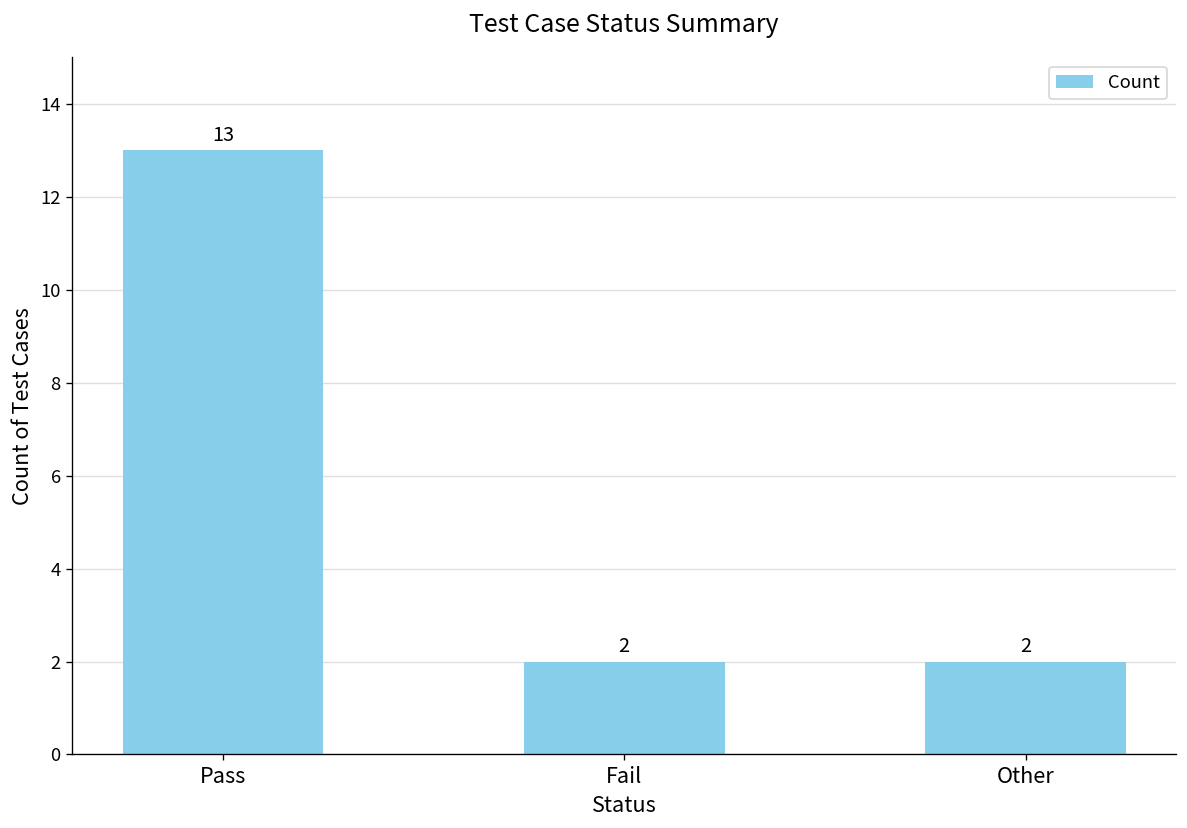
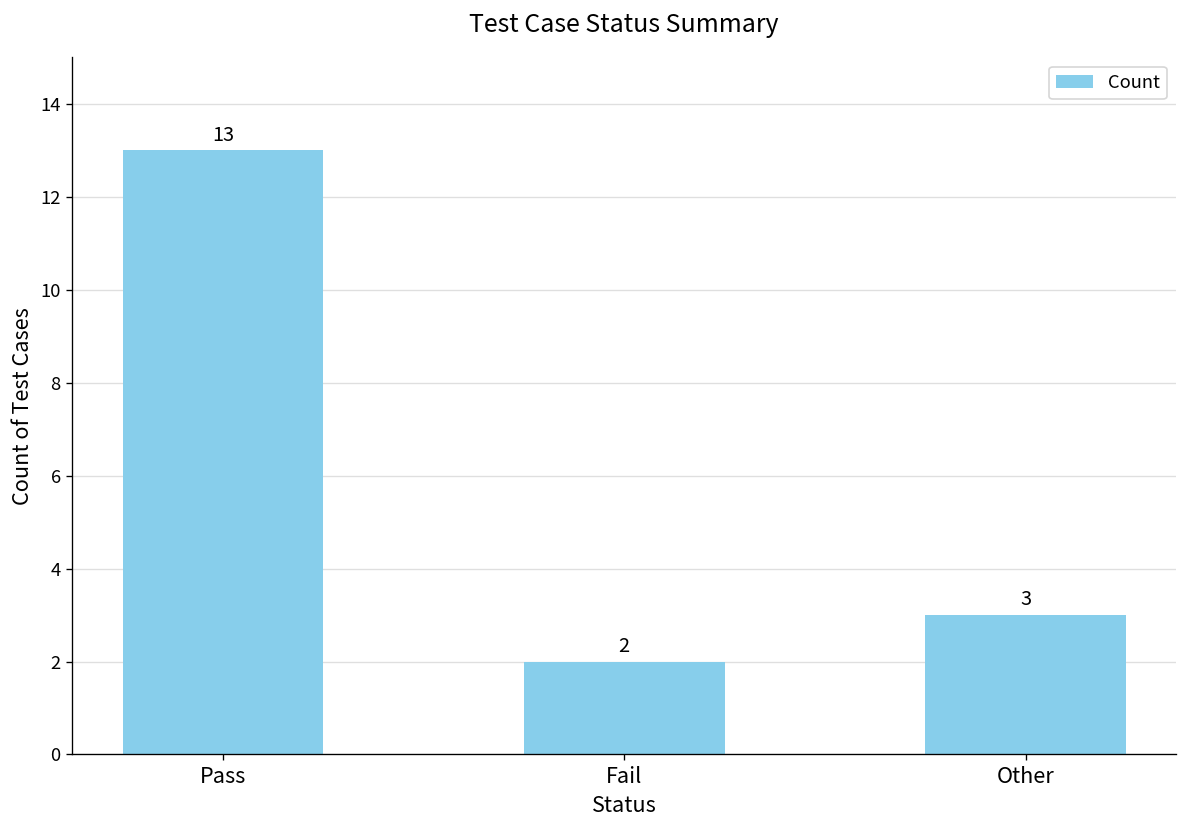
  {
    "Pass": 13,
    "Fail": 2,
-   "Other": 2
+   "Other": 3
  }
